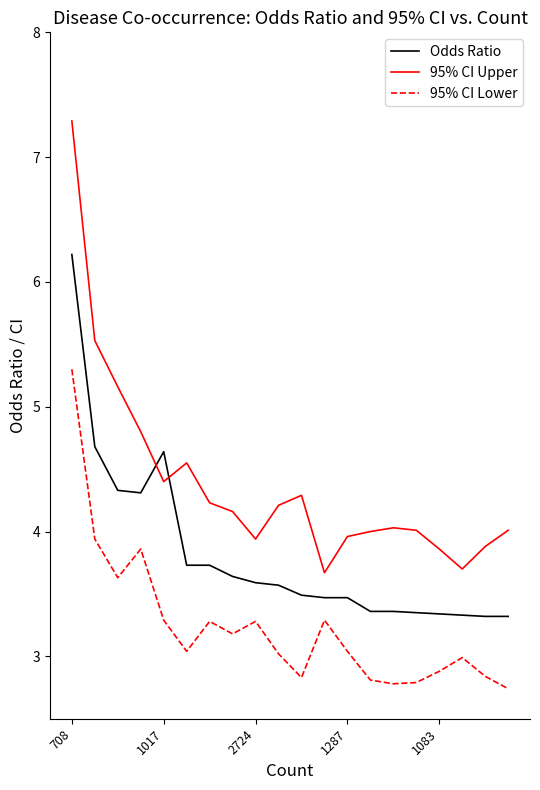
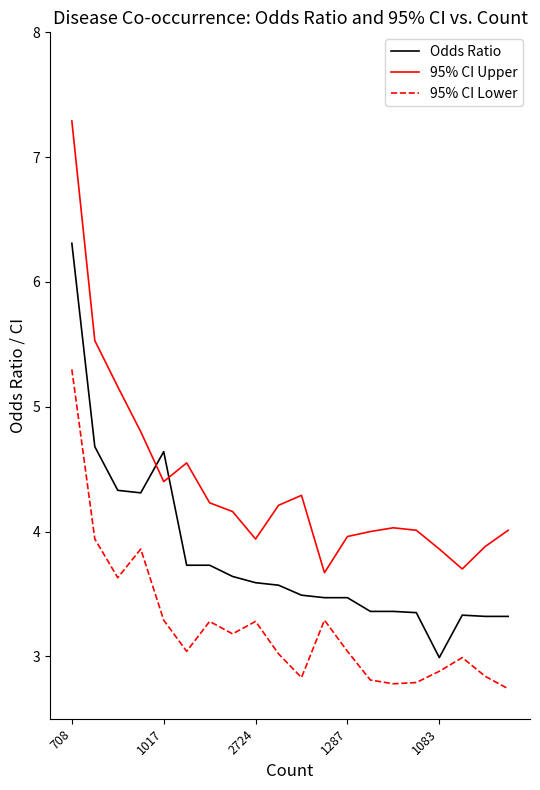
  {
    "Odds Ratio": {
-     "708": 6.22,
+     "708": 6.31,
      "1017": 4.64,
      "2724": 3.59,
      "1287": 3.47,
-     "1083": 3.34
+     "1083": 2.99
    }
  }
